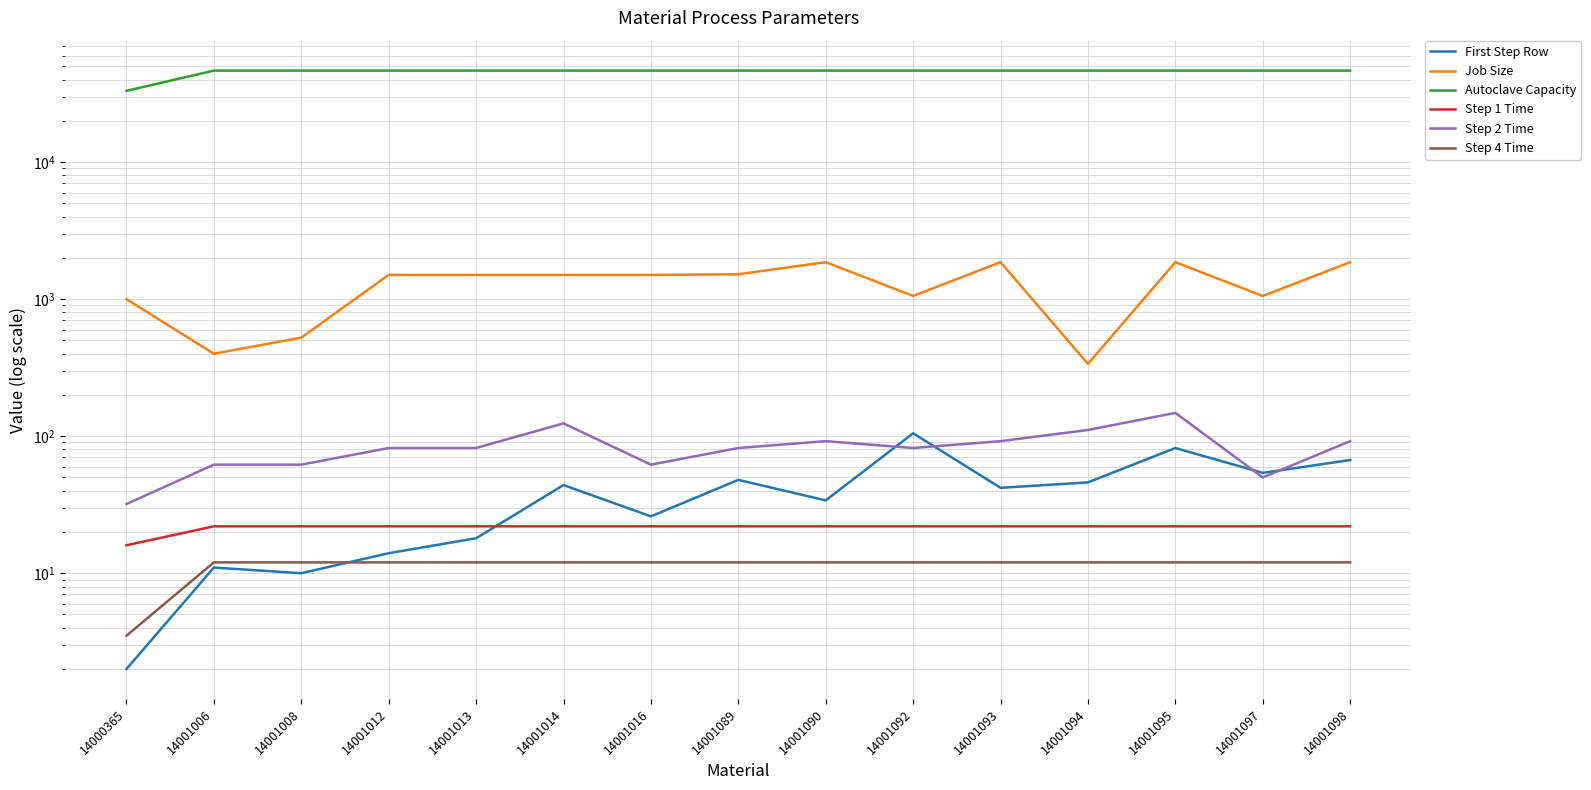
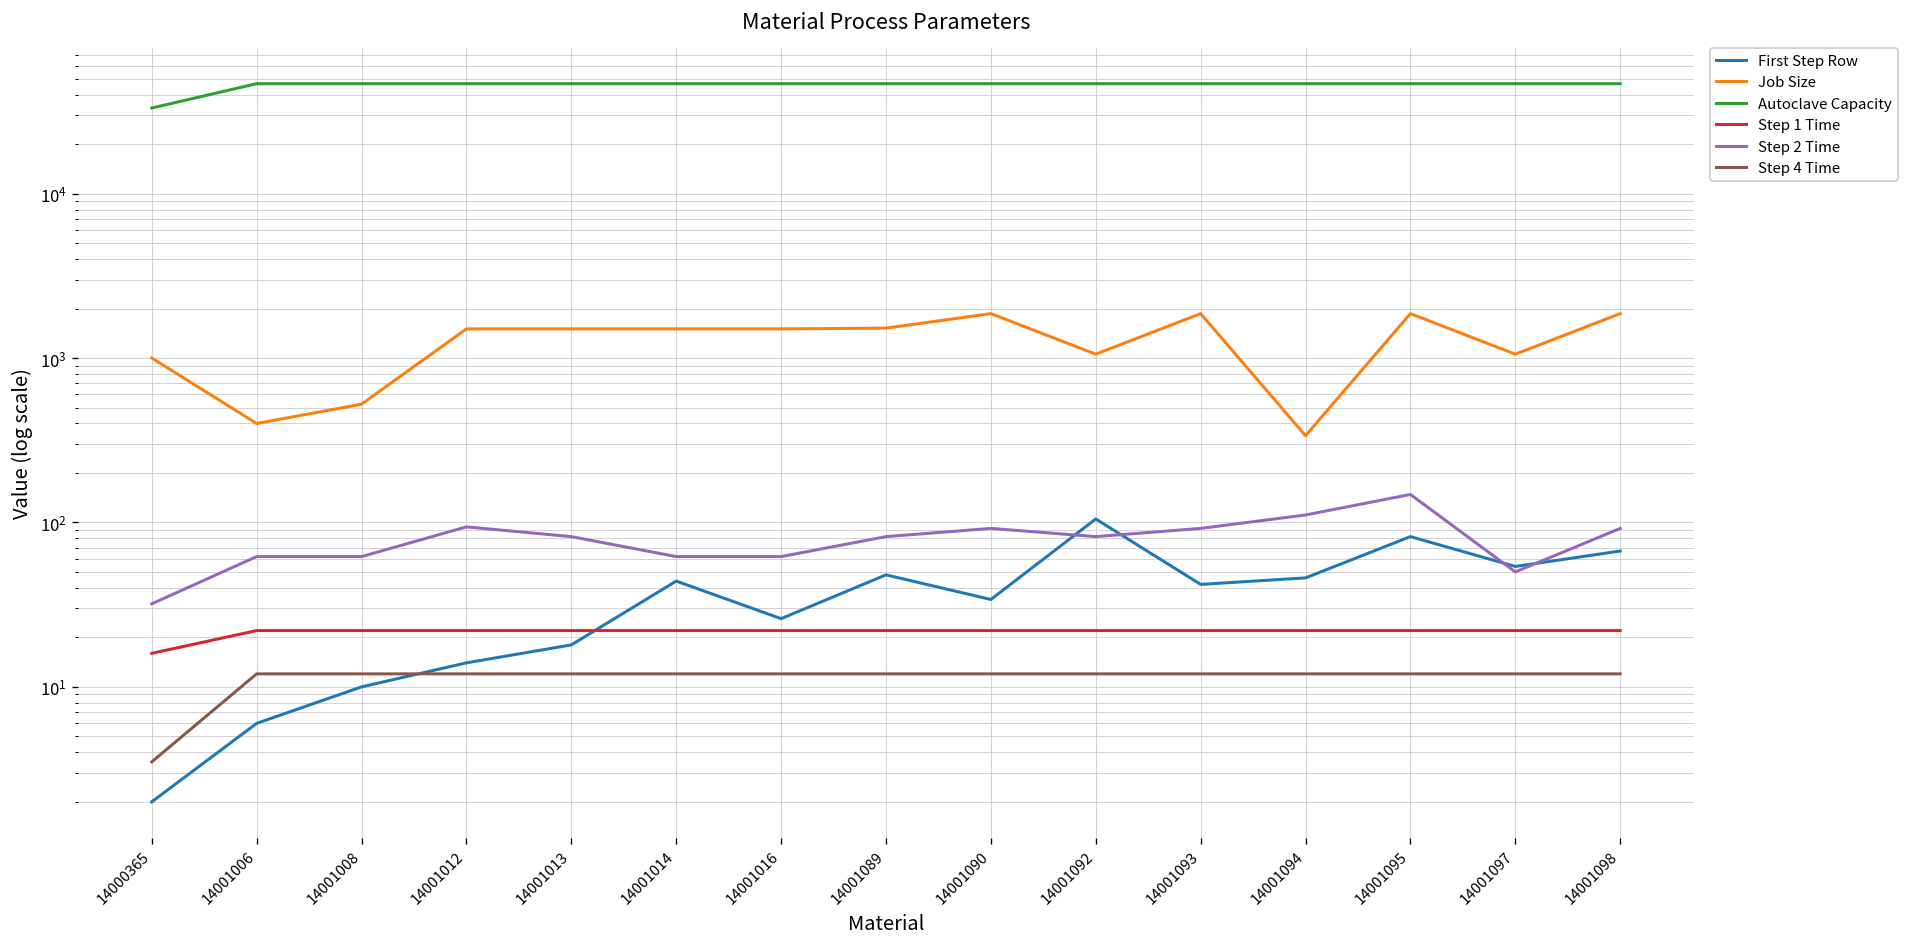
  {
    "First Step Row": {
      "14000365": 2,
-     "14001006": 11,
+     "14001006": 6,
      "14001008": 10,
      "14001012": 14,
      "14001013": 18,
      "14001014": 44,
      "14001016": 26,
      "14001089": 48,
      "14001090": 34,
      "14001092": 110,
      "14001093": 42,
      "14001094": 46,
      "14001095": 80,
      "14001097": 54,
      "14001098": 70
    },
    "Job Size": {
      "14000365": 1000,
      "14001006": 400,
      "14001008": 520,
      "14001012": 1500,
      "14001013": 1500,
      "14001014": 1500,
      "14001016": 1500,
      "14001089": 1500,
      "14001090": 1900,
      "14001092": 1100,
      "14001093": 1900,
      "14001094": 340,
      "14001095": 1900,
      "14001097": 1100,
      "14001098": 1900
    },
    "Autoclave Capacity": {
      "14000365": 33000,
      "14001006": 47000,
      "14001008": 47000,
      "14001012": 47000,
      "14001013": 47000,
      "14001014": 47000,
      "14001016": 47000,
      "14001089": 47000,
      "14001090": 47000,
      "14001092": 47000,
      "14001093": 47000,
      "14001094": 47000,
      "14001095": 47000,
      "14001097": 47000,
      "14001098": 47000
    },
    "Step 1 Time": {
      "14000365": 16,
      "14001006": 22,
      "14001008": 22,
      "14001012": 22,
      "14001013": 22,
      "14001014": 22,
      "14001016": 22,
      "14001089": 22,
      "14001090": 22,
      "14001092": 22,
      "14001093": 22,
      "14001094": 22,
      "14001095": 22,
      "14001097": 22,
      "14001098": 22
    },
    "Step 2 Time": {
      "14000365": 32,
      "14001006": 60,
      "14001008": 60,
-     "14001012": 80,
+     "14001012": 90,
      "14001013": 80,
-     "14001014": 120,
+     "14001014": 60,
      "14001016": 60,
      "14001089": 80,
      "14001090": 90,
      "14001092": 80,
      "14001093": 90,
      "14001094": 110,
      "14001095": 150,
      "14001097": 50,
      "14001098": 90
    },
    "Step 4 Time": {
      "14000365": 3.5,
      "14001006": 12,
      "14001008": 12,
      "14001012": 12,
      "14001013": 12,
      "14001014": 12,
      "14001016": 12,
      "14001089": 12,
      "14001090": 12,
      "14001092": 12,
      "14001093": 12,
      "14001094": 12,
      "14001095": 12,
      "14001097": 12,
      "14001098": 12
    }
  }
